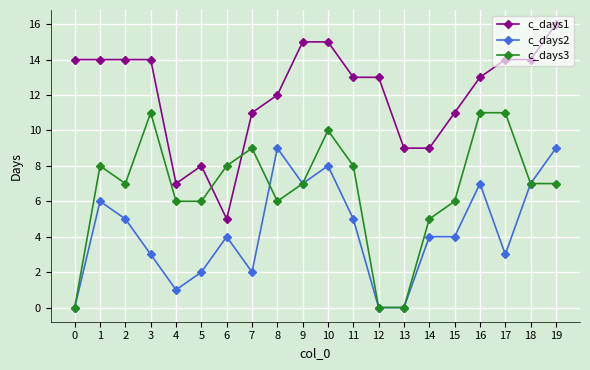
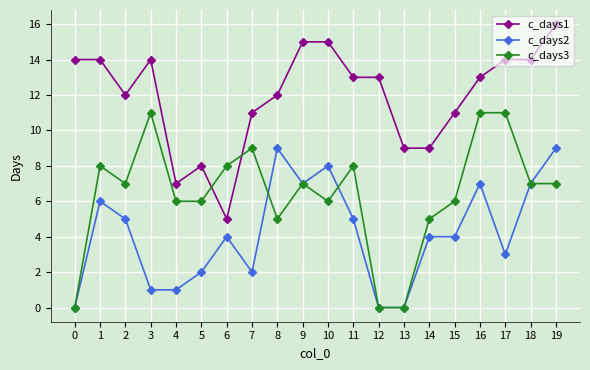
  {
    "c_days1": {
      "0": 14,
      "1": 14,
-     "2": 14,
+     "2": 12,
      "3": 14,
      "4": 7,
      "5": 8,
      "6": 5,
      "7": 11,
      "8": 12,
      "9": 15,
      "10": 15,
      "11": 13,
      "12": 13,
      "13": 9,
      "14": 9,
      "15": 11,
      "16": 13
    },
    "c_days2": {
      "1": 6,
      "2": 5,
-     "3": 3,
+     "3": 1,
      "4": 1,
      "5": 2,
      "6": 4,
      "7": 2,
      "8": 9,
      "10": 8,
      "11": 5,
      "14": 4,
      "15": 4,
      "16": 7,
      "17": 3,
      "19": 9
    },
    "c_days3": {
      "1": 8,
      "2": 7,
      "3": 11,
      "4": 6,
      "5": 6,
      "6": 8,
      "7": 9,
-     "8": 6,
-     "10": 10,
+     "8": 5,
+     "10": 6,
      "11": 8,
      "14": 5,
      "15": 6,
      "16": 11,
      "17": 11,
      "19": 7
    }
  }
